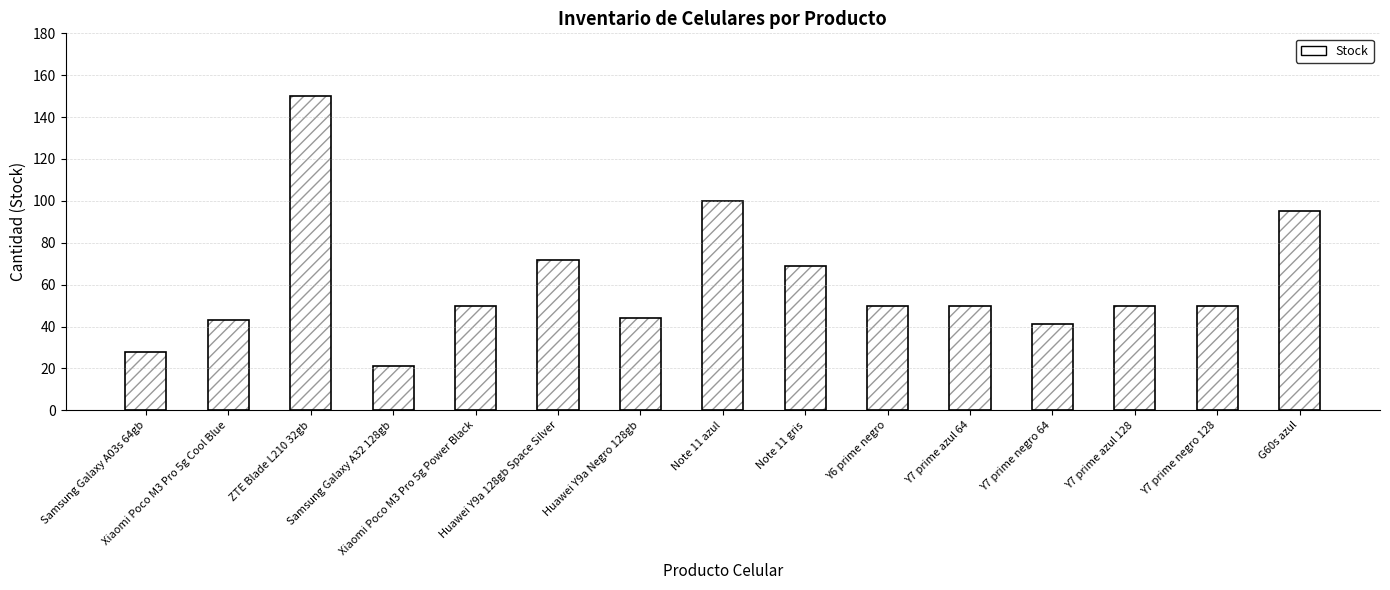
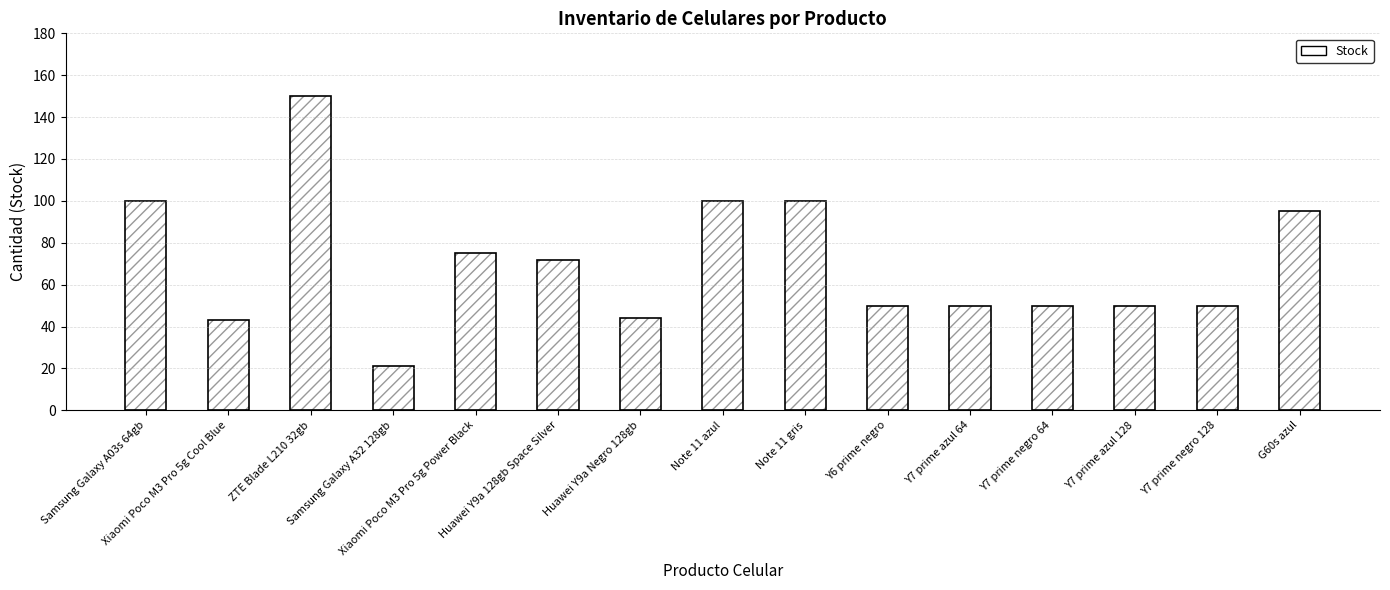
  {
-   "Samsung Galaxy A03s 64gb": 28,
+   "Samsung Galaxy A03s 64gb": 100,
    "Xiaomi Poco M3 Pro 5g Cool Blue": 43,
    "ZTE Blade L210 32gb": 150,
    "Samsung Galaxy A32 128gb": 21,
-   "Xiaomi Poco M3 Pro 5g Power Black": 50,
+   "Xiaomi Poco M3 Pro 5g Power Black": 75,
    "Huawei Y9a 128gb Space Silver": 72,
    "Huawei Y9a Negro 128gb": 44,
    "Note 11 azul": 100,
-   "Note 11 gris": 69,
+   "Note 11 gris": 100,
    "Y6 prime negro": 50,
    "Y7 prime azul 64": 50,
-   "Y7 prime negro 64": 41,
+   "Y7 prime negro 64": 50,
    "Y7 prime azul 128": 50,
    "Y7 prime negro 128": 50,
    "G60s azul": 95
  }
